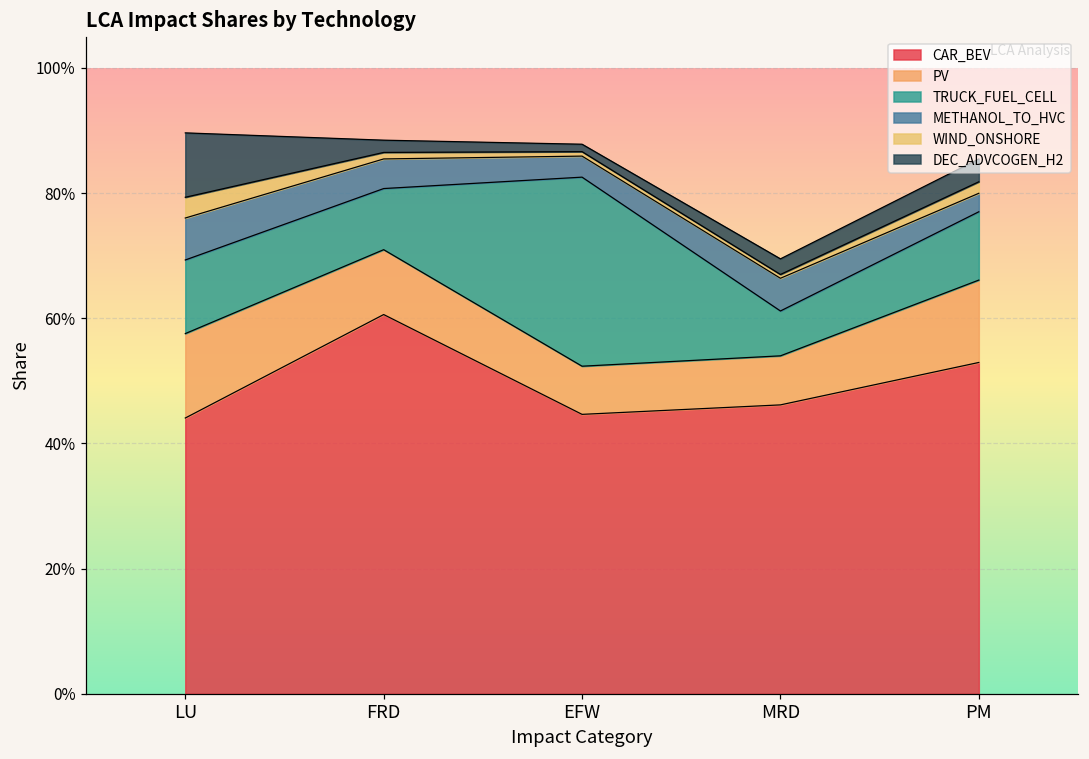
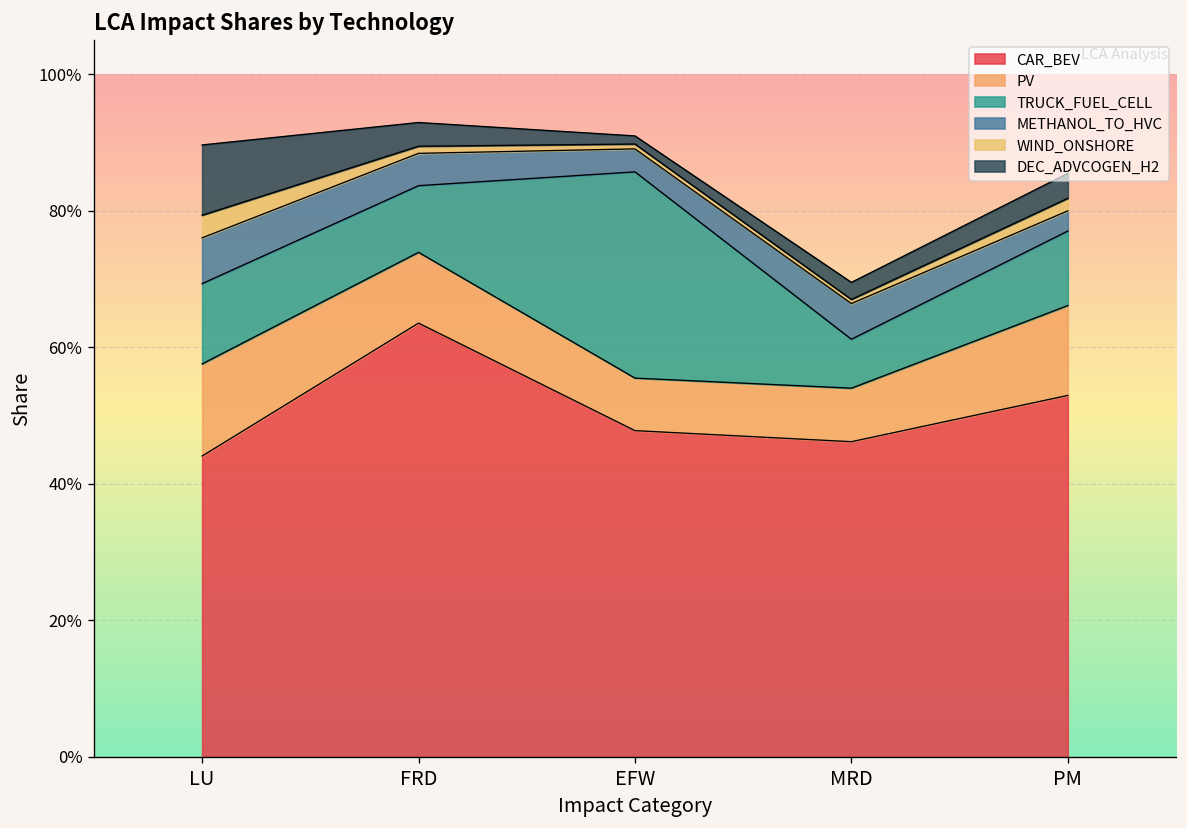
  {
    "CAR_BEV": {
      "LU": "44%",
-     "FRD": "61%",
-     "EFW": "45%",
+     "FRD": "64%",
+     "EFW": "48%",
      "MRD": "46%",
      "PM": "53%"
    },
    "DEC_ADVCOGEN_H2": {
      "LU": "10%",
-     "FRD": "2%",
+     "FRD": "3%",
      "EFW": "1%",
      "MRD": "2%"
    }
  }
